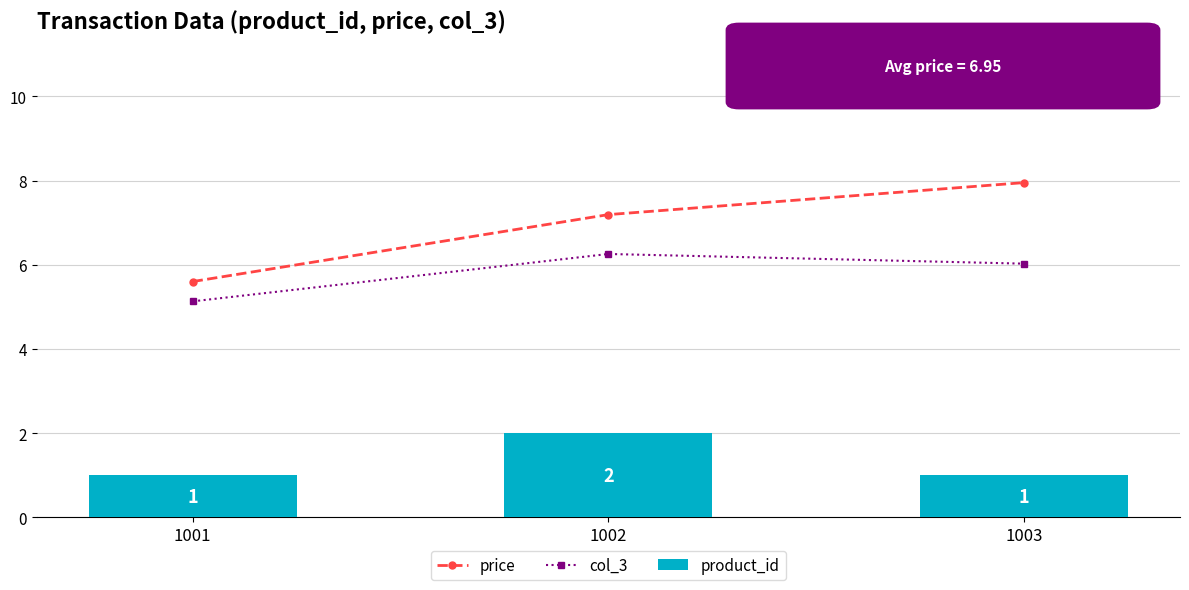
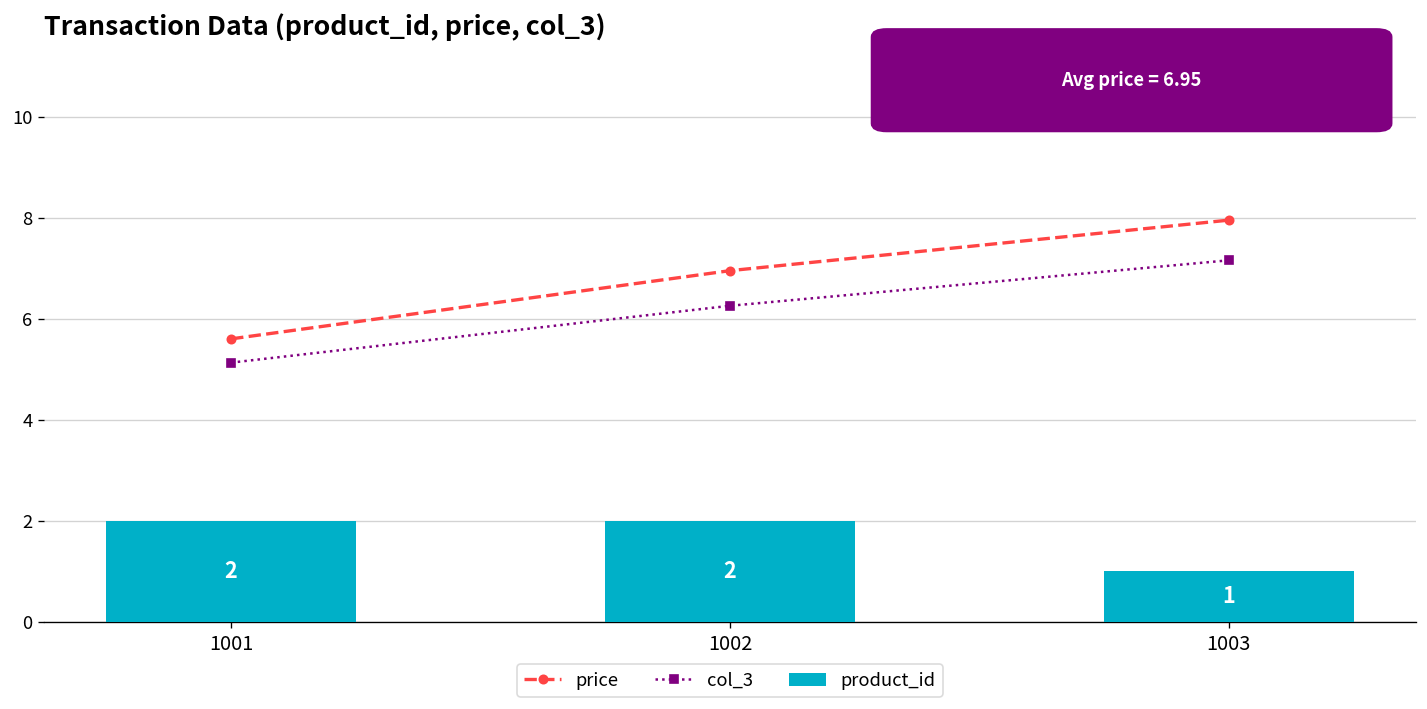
  {
    "price": {
      "1001": 5.6,
-     "1002": 7.2,
+     "1002": 7.0,
      "1003": 8.0
    },
    "product_id": {
-     "1001": 1,
+     "1001": 2,
      "1002": 2,
      "1003": 1
    },
    "col_3": {
      "1001": 5.1,
      "1002": 6.3,
-     "1003": 6.0
+     "1003": 7.2
    }
  }
